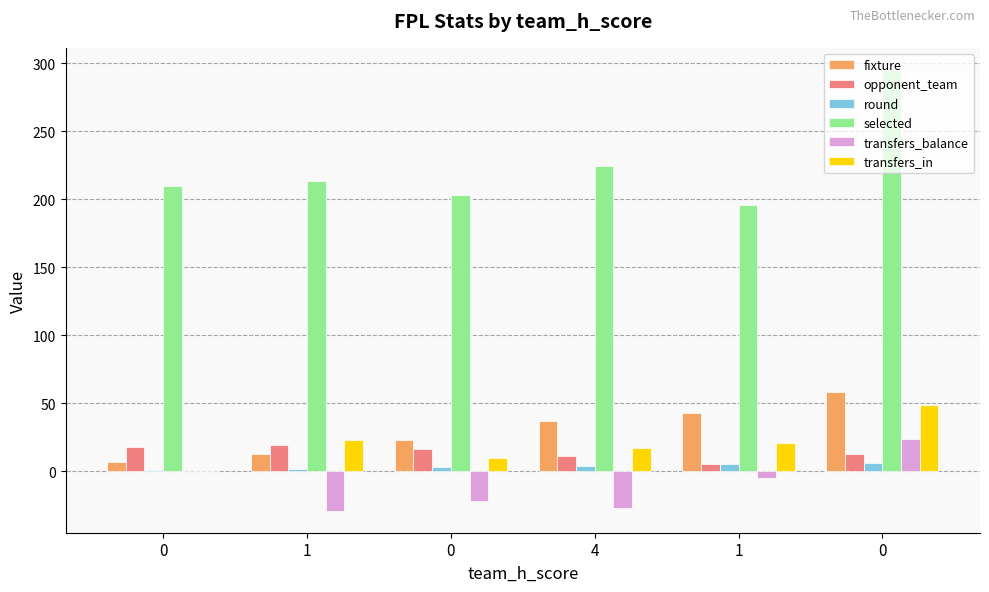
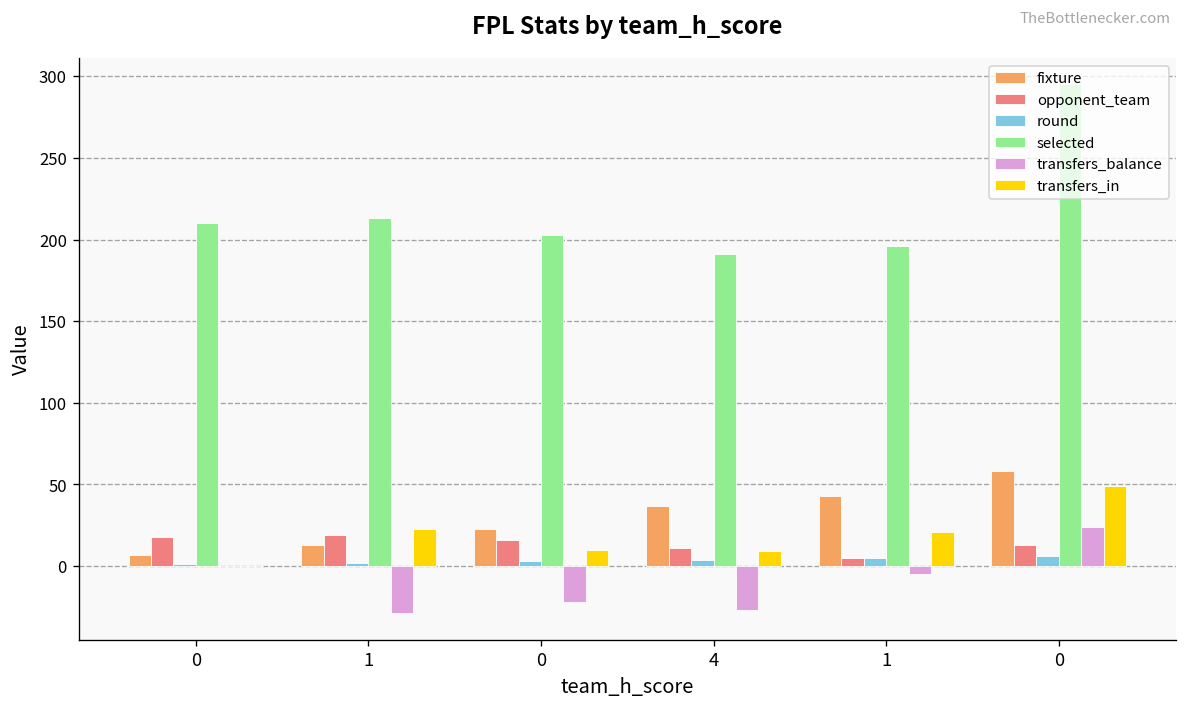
  {
    "round": {
      "4": 4
    },
    "selected": {
-     "4": 224
+     "4": 191
    },
    "transfers_balance": {
      "4": -27
    },
    "transfers_in": {
-     "4": 17
+     "4": 9
    }
  }
